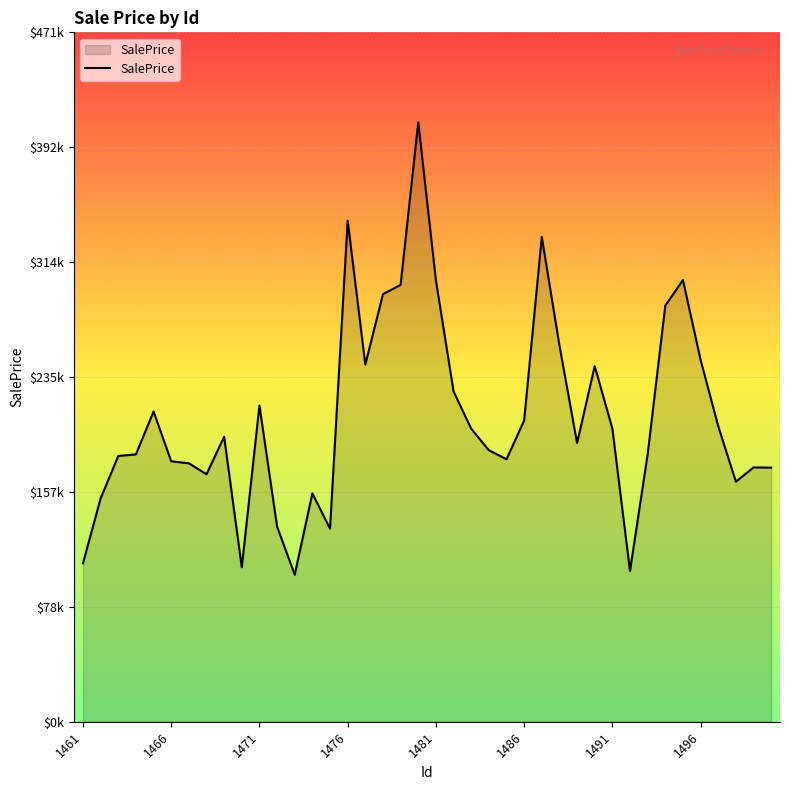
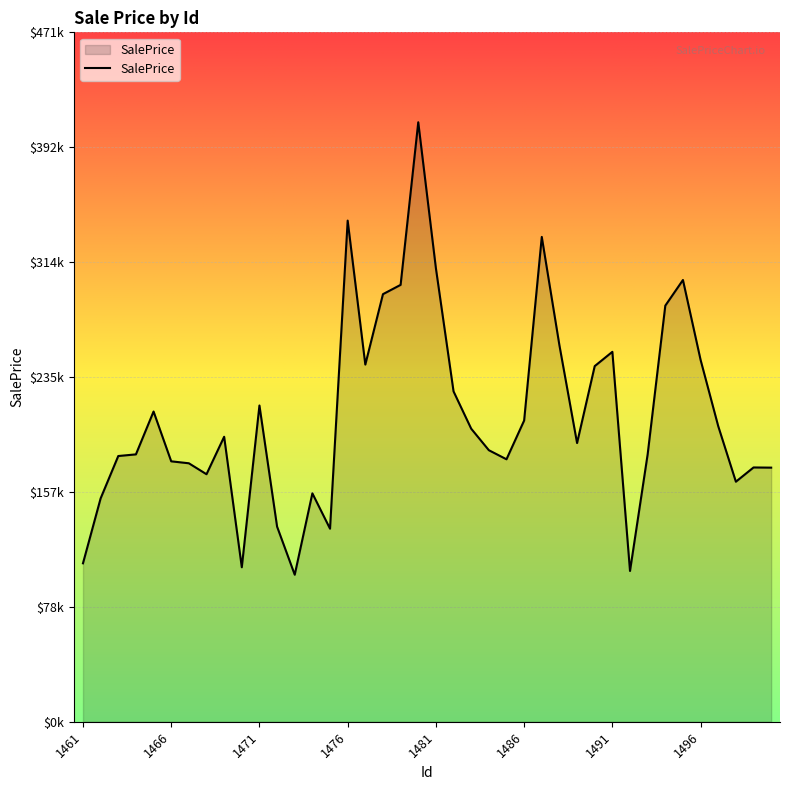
  {
    "1461": "$108000",
    "1466": "$178000",
    "1471": "$216000",
    "1476": "$342000",
-   "1481": "$301000",
+   "1481": "$310000",
    "1486": "$206000",
-   "1491": "$200000",
+   "1491": "$253000",
    "1496": "$247000"
  }
